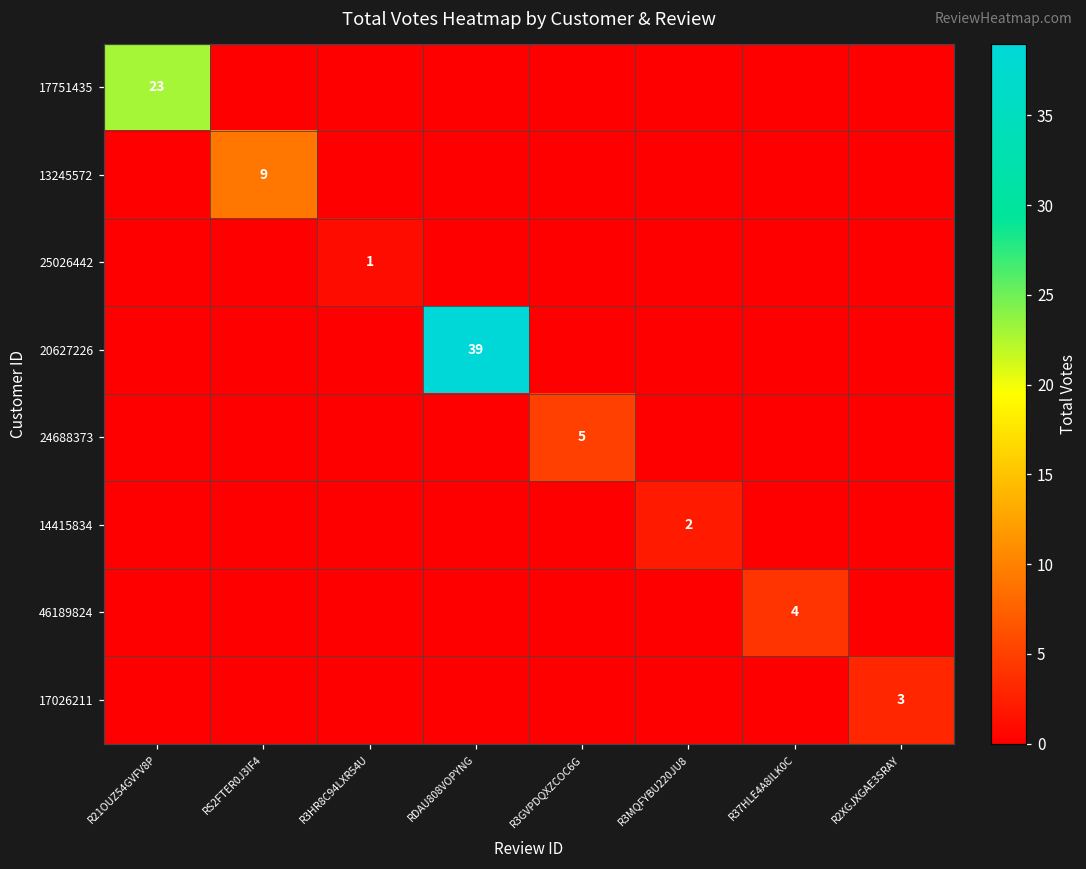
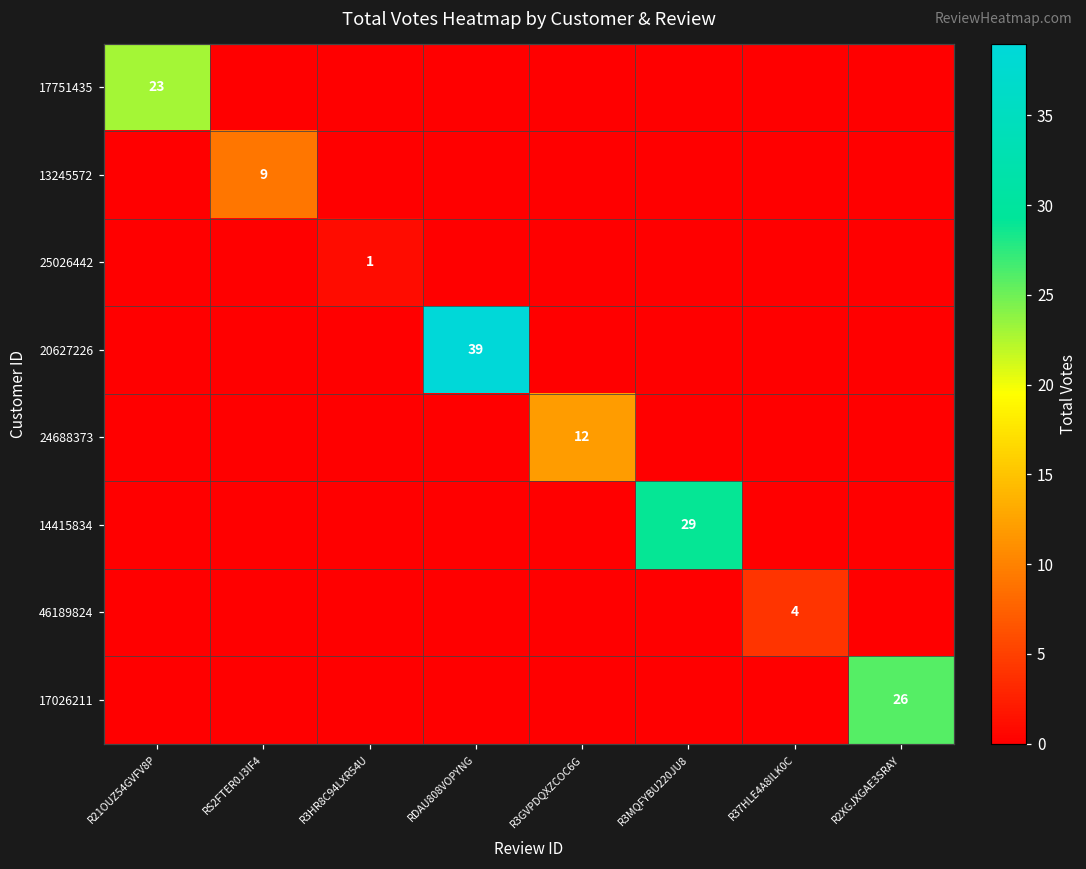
  {
    "17751435": {
      "R21OUZ54GVFV8P": 23
    },
    "13245572": {
      "RS2FTER0J3IF4": 9
    },
    "25026442": {
      "R3HR8C94LXR54U": 1
    },
    "20627226": {
      "RDAU808VOPYNG": 39
    },
    "24688373": {
-     "R3GVPDQXZCOC6G": 5
+     "R3GVPDQXZCOC6G": 12
    },
    "14415834": {
-     "R3MQFYBU220JU8": 2
+     "R3MQFYBU220JU8": 29
    },
    "46189824": {
      "R37HLE4A8ILK0C": 4
    },
    "17026211": {
-     "R2XGJXGAE3SRAY": 3
+     "R2XGJXGAE3SRAY": 26
    }
  }
